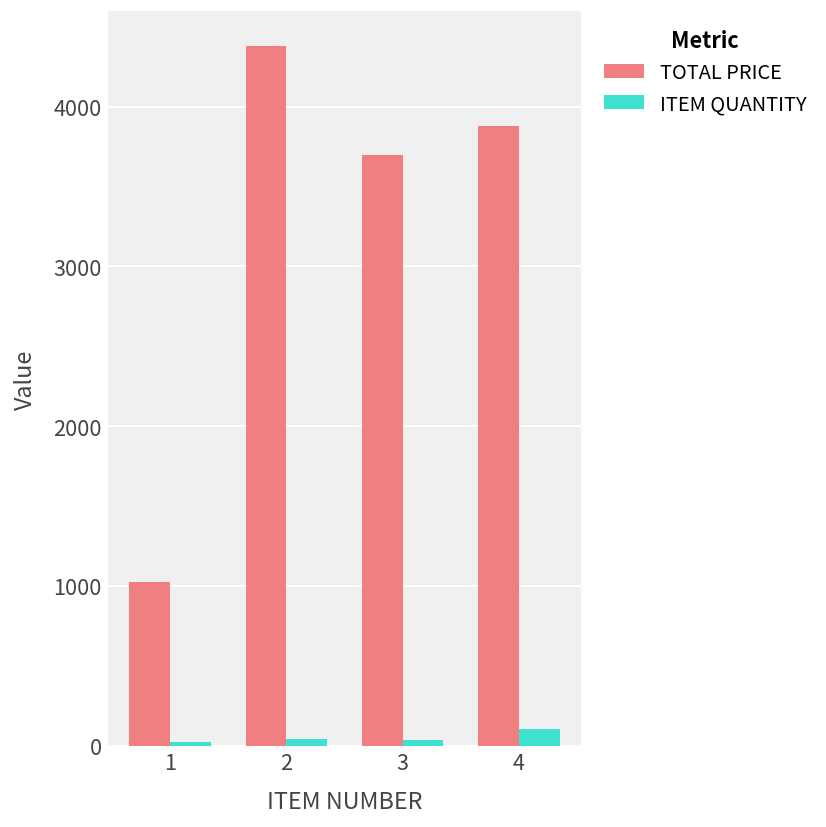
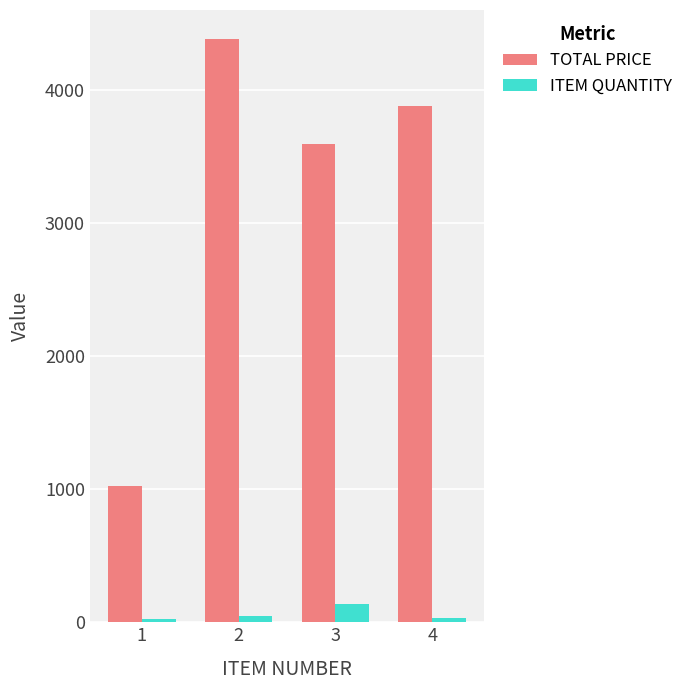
  {
    "TOTAL PRICE": {
      "1": 1030,
      "2": 4380,
-     "3": 3700,
+     "3": 3590,
      "4": 3880
    },
    "ITEM QUANTITY": {
      "1": 30,
      "2": 40,
-     "3": 40,
-     "4": 100
+     "3": 130,
+     "4": 30
    }
  }
